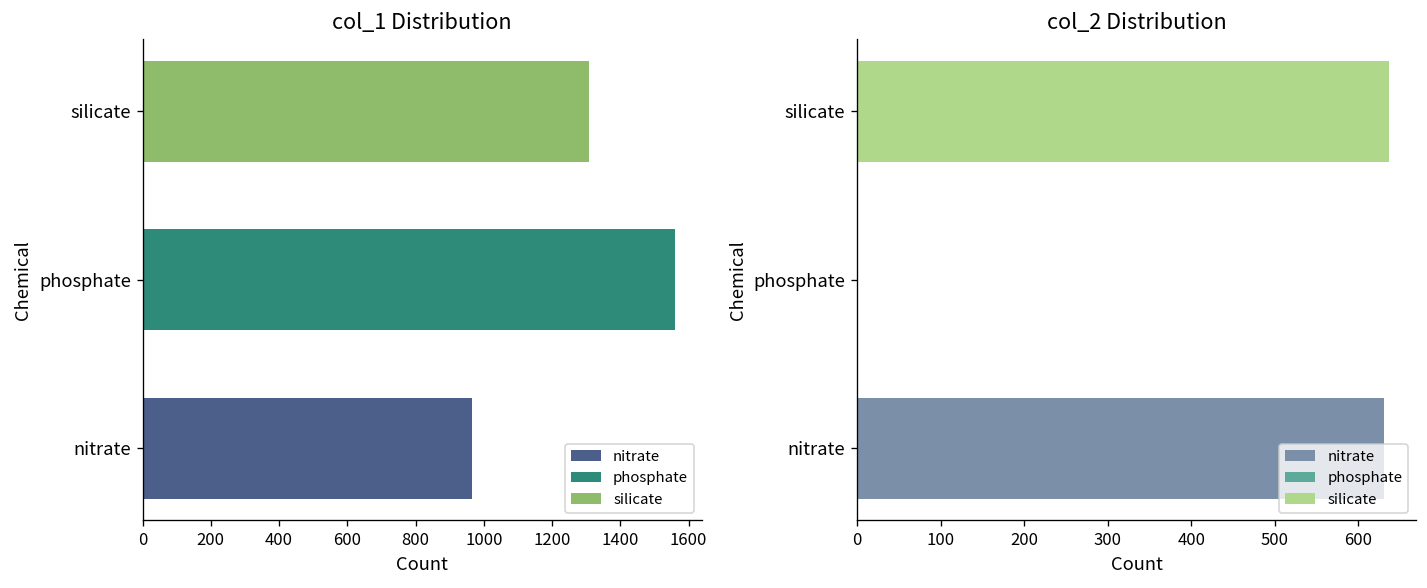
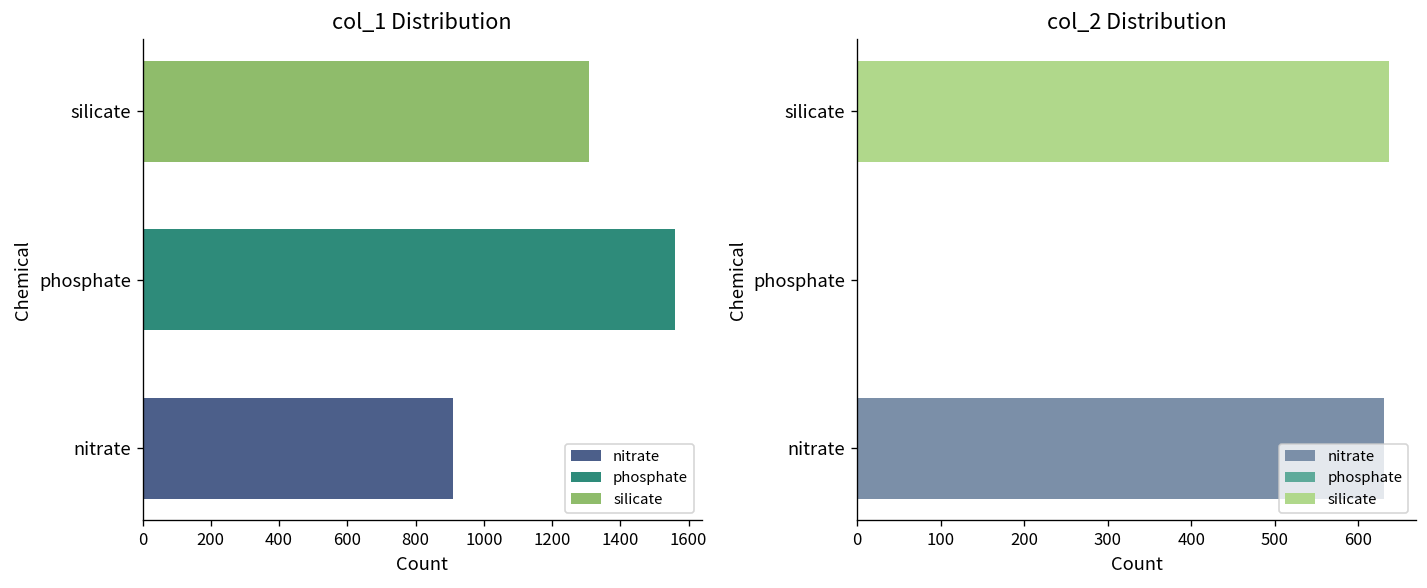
  {
    "col_1 Distribution": {
      "silicate": 1310,
      "phosphate": 1560,
-     "nitrate": 970
+     "nitrate": 910
    },
    "col_2 Distribution": {
      "silicate": 640,
      "phosphate": 0
    }
  }
